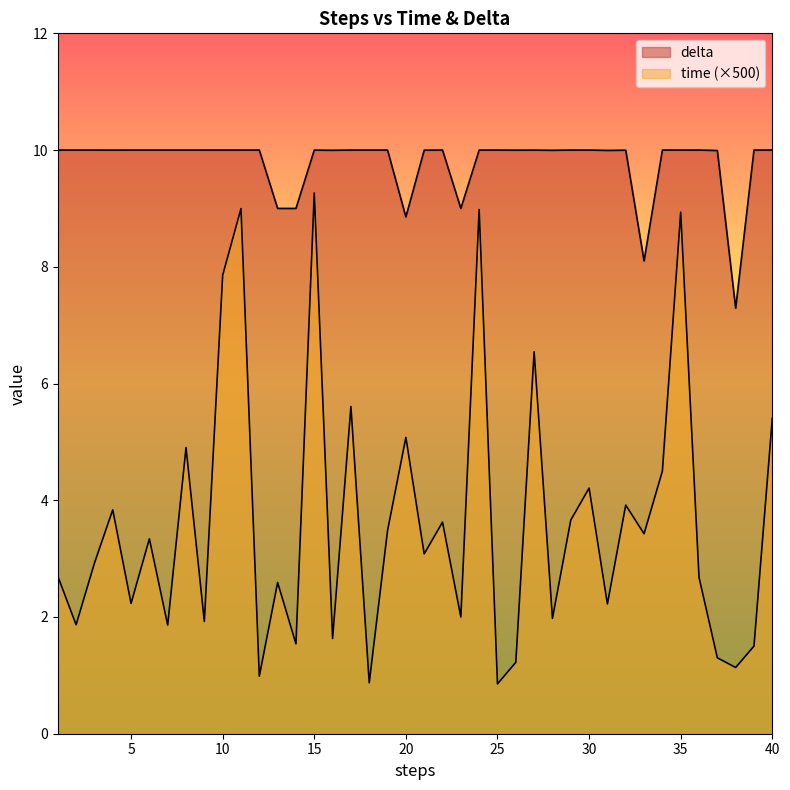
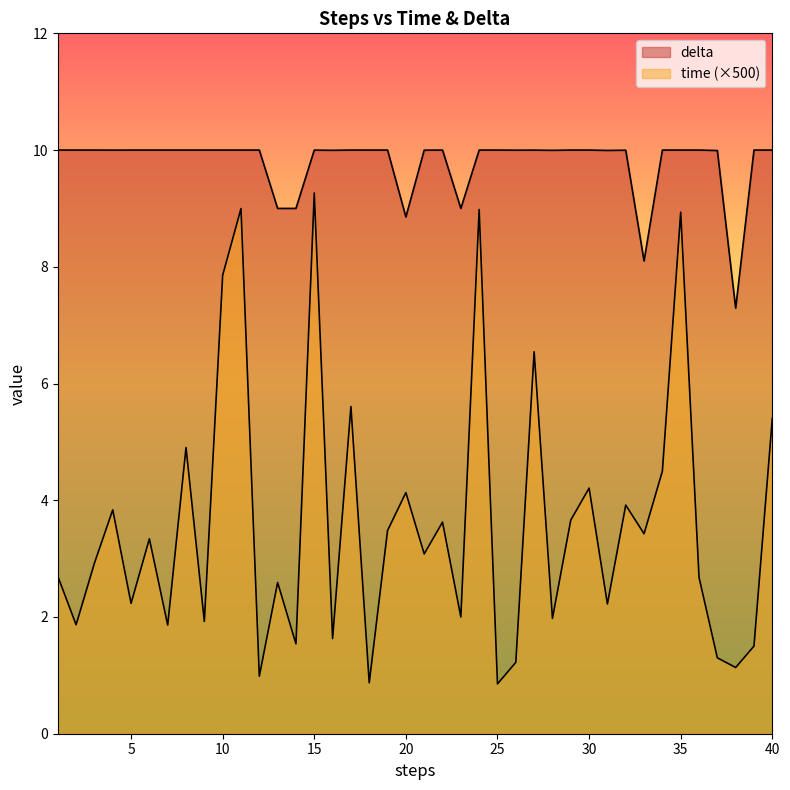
  {
    "delta": {
      "5": 10.0,
      "10": 10.0,
      "15": 10.0,
      "20": 8.9,
      "25": 10.0,
      "30": 10.0,
      "35": 10.0,
      "40": 10.0
    },
    "time (×500)": {
      "5": 2.2,
      "10": 7.9,
      "15": 9.3,
-     "20": 5.1,
+     "20": 4.1,
      "25": 0.9,
      "30": 4.2,
      "35": 8.9,
      "40": 5.4
    }
  }
